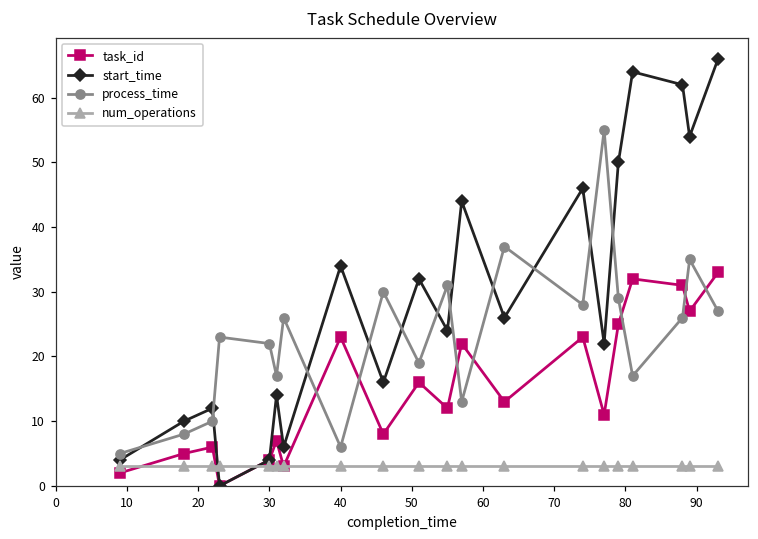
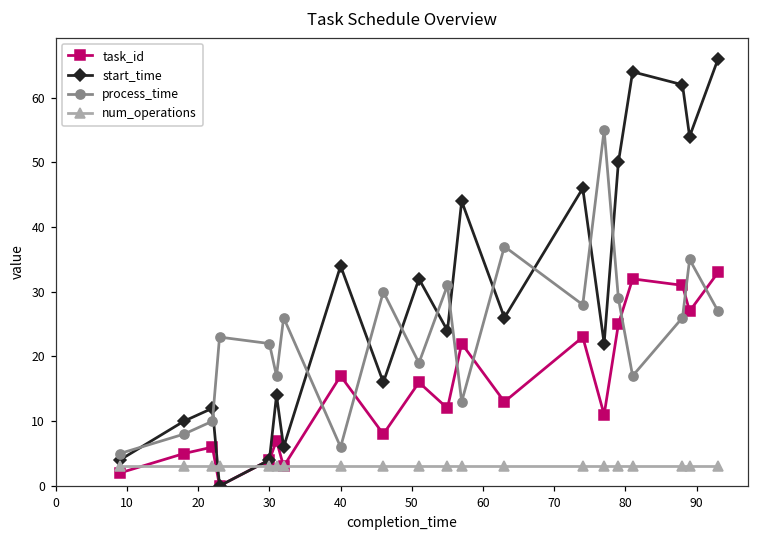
  {
    "task_id": {
-     "40": 23
+     "40": 17
    },
    "start_time": {
      "40": 34
    }
  }
